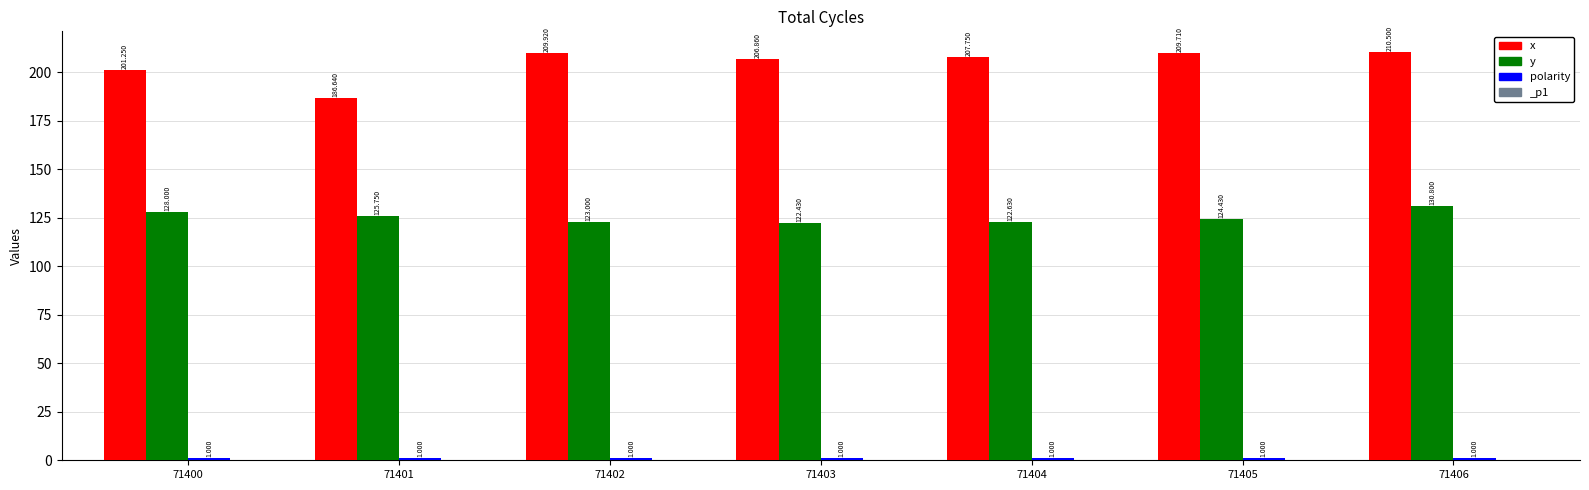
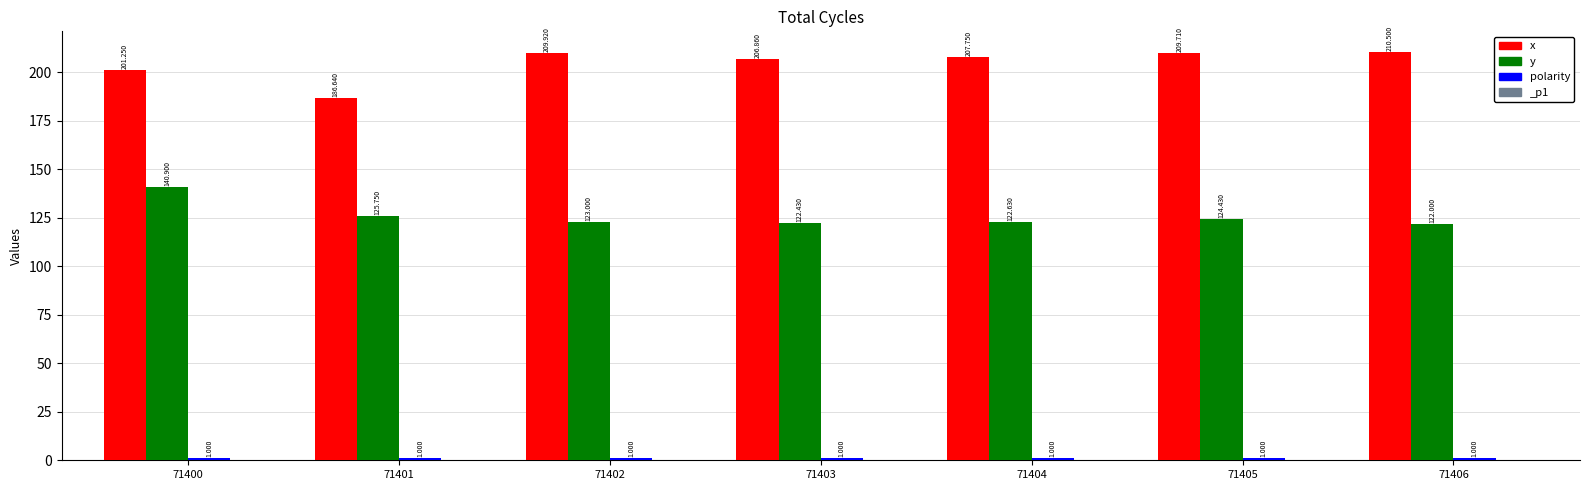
  {
    "x": {
      "71400": 201.250,
      "71401": 186.640,
      "71402": 209.920,
      "71403": 206.860,
      "71404": 207.750,
      "71405": 209.710,
      "71406": 210.500
    },
    "y": {
-     "71400": 128.000,
+     "71400": 140.900,
      "71401": 125.750,
      "71402": 123.000,
      "71403": 122.430,
      "71404": 122.630,
      "71405": 124.430,
-     "71406": 130.800
+     "71406": 122.000
    },
    "polarity": {
      "71400": 1.000,
      "71401": 1.000,
      "71402": 1.000,
      "71403": 1.000,
      "71404": 1.000,
      "71405": 1.000,
      "71406": 1.000
    }
  }
